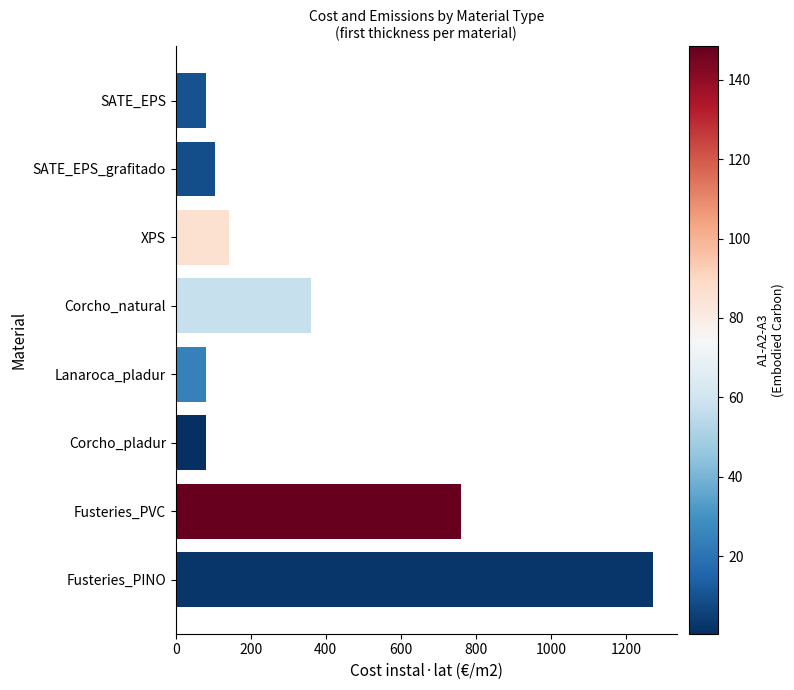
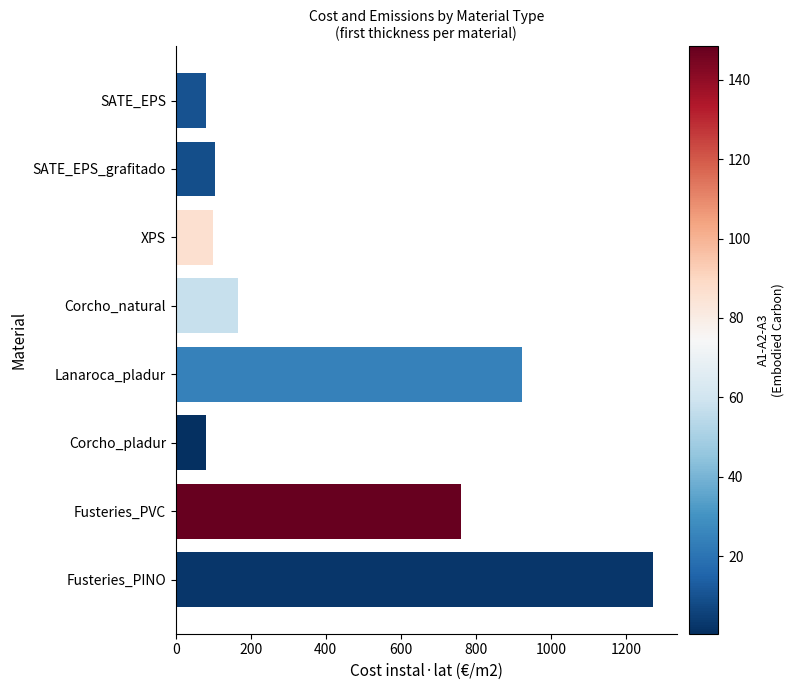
  {
    "SATE_EPS": 80,
    "SATE_EPS_grafitado": 110,
-   "XPS": 140,
-   "Corcho_natural": 360,
-   "Lanaroca_pladur": 80,
+   "XPS": 100,
+   "Corcho_natural": 170,
+   "Lanaroca_pladur": 920,
    "Corcho_pladur": 80,
    "Fusteries_PVC": 760,
    "Fusteries_PINO": 1270
  }
